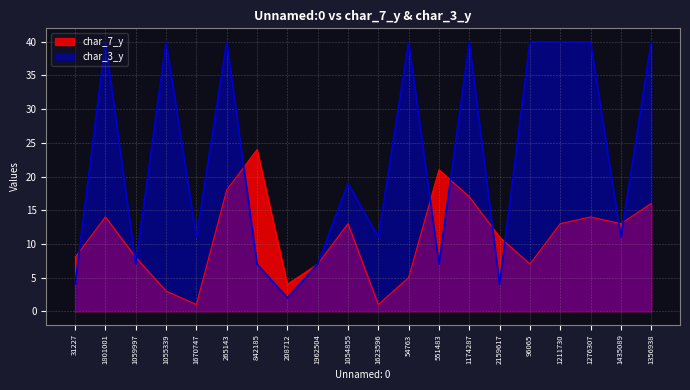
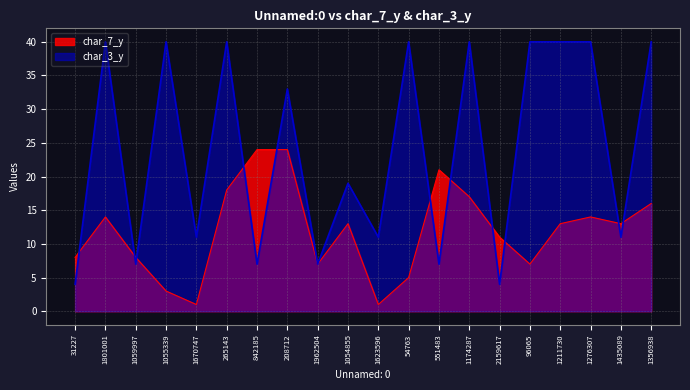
  {
    "char_7_y": {
      "31227": 8,
      "1801001": 14,
      "1059997": 8,
      "1055339": 3,
      "1670747": 1,
      "265143": 18,
      "842185": 24,
-     "208712": 4,
+     "208712": 24,
      "1054855": 13,
      "1623596": 1,
      "54763": 5,
      "551483": 21,
      "1174287": 17,
      "2159617": 11,
      "96065": 7,
      "1211730": 13,
      "1276307": 14,
      "1435089": 13,
      "1356938": 16
    },
    "char_3_y": {
      "31227": 4,
      "1059997": 7,
      "1055339": 40,
      "1670747": 11,
      "265143": 40,
      "842185": 7,
-     "208712": 2,
+     "208712": 33,
      "1054855": 19,
      "1623596": 11,
      "54763": 40,
      "551483": 7,
      "1174287": 40,
      "2159617": 4,
      "96065": 40,
      "1211730": 40,
      "1276307": 40,
      "1435089": 11,
      "1356938": 40
    }
  }
